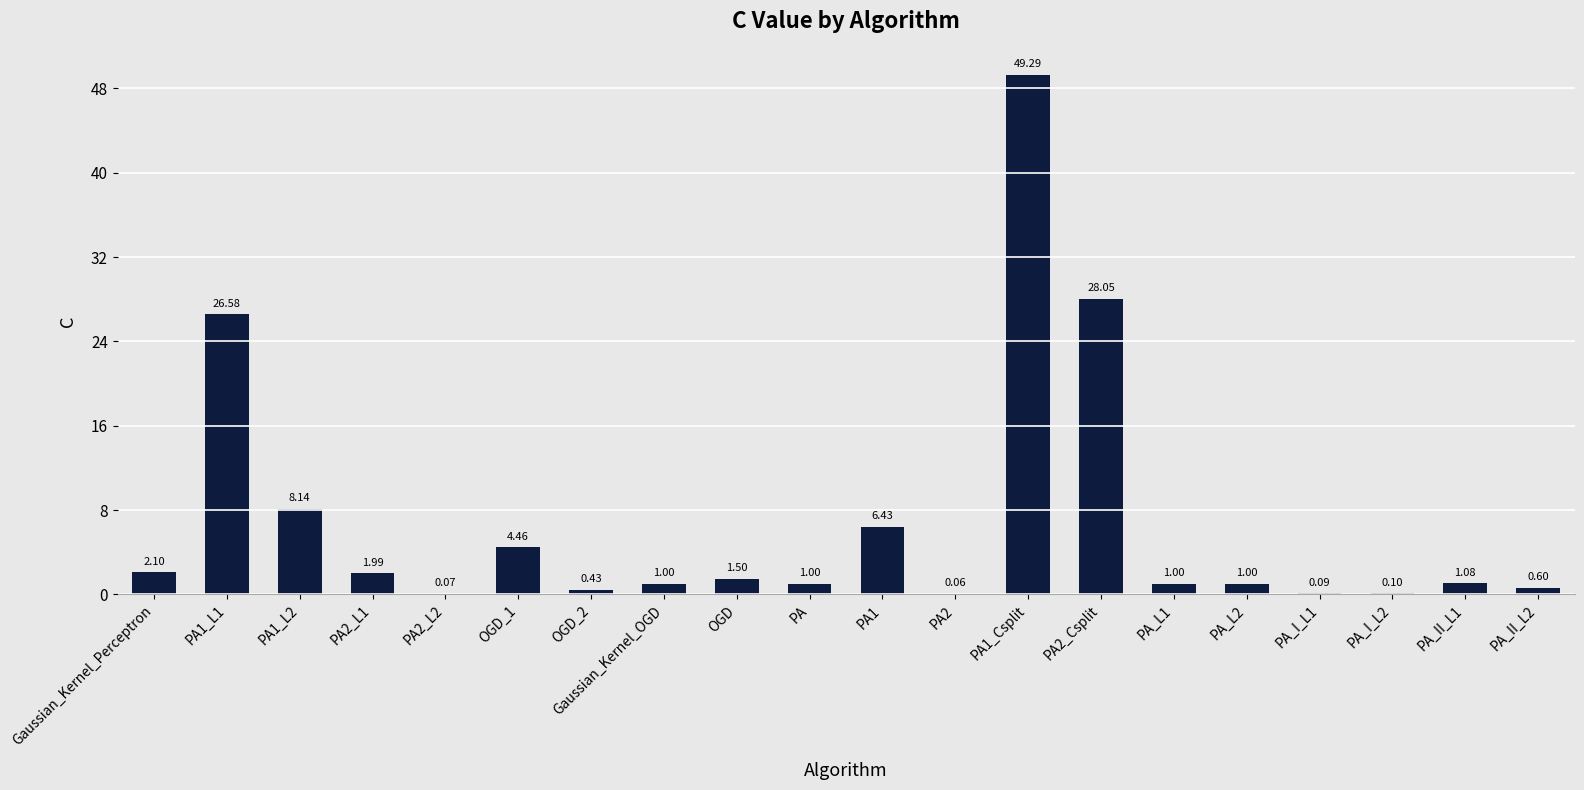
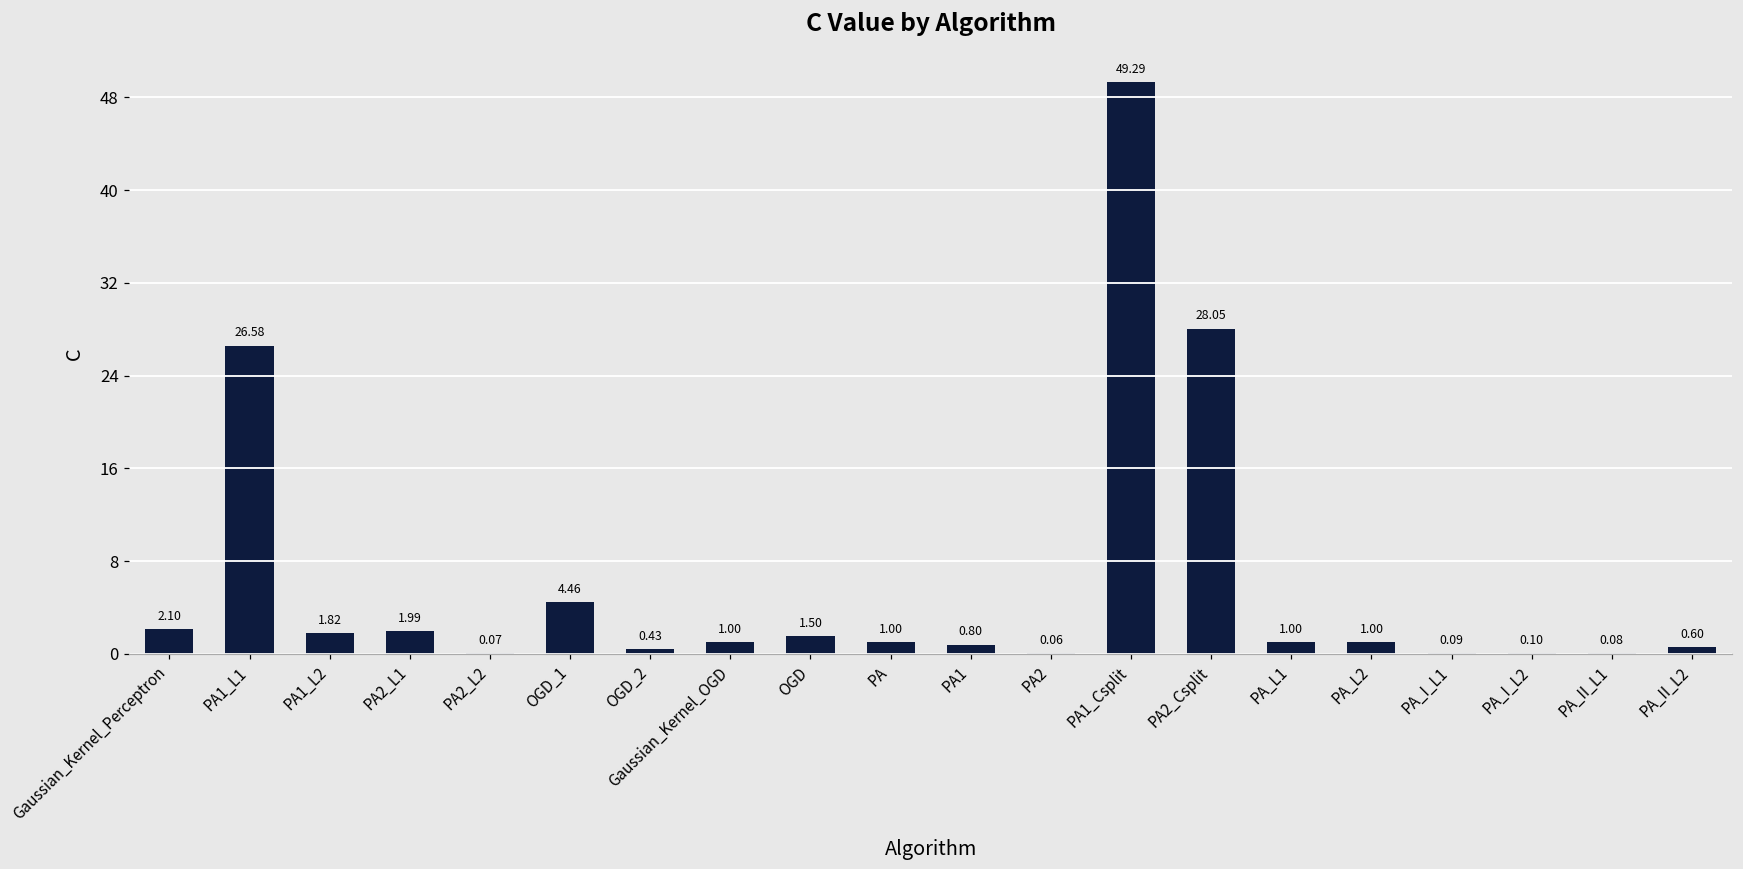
  {
    "Gaussian_Kernel_Perceptron": 2.10,
    "PA1_L1": 26.58,
-   "PA1_L2": 8.14,
+   "PA1_L2": 1.82,
    "PA2_L1": 1.99,
    "PA2_L2": 0.07,
    "OGD_1": 4.46,
    "OGD_2": 0.43,
    "Gaussian_Kernel_OGD": 1.00,
    "OGD": 1.50,
    "PA": 1.00,
-   "PA1": 6.43,
+   "PA1": 0.80,
    "PA2": 0.06,
    "PA1_Csplit": 49.29,
    "PA2_Csplit": 28.05,
    "PA_L1": 1.00,
    "PA_L2": 1.00,
    "PA_I_L1": 0.09,
    "PA_I_L2": 0.10,
-   "PA_II_L1": 1.08,
+   "PA_II_L1": 0.08,
    "PA_II_L2": 0.60
  }
